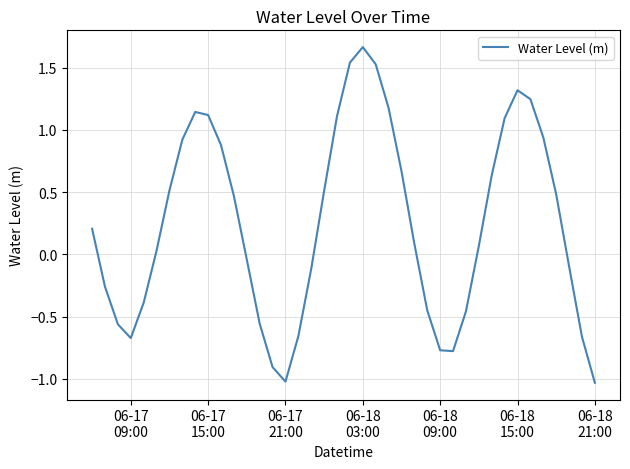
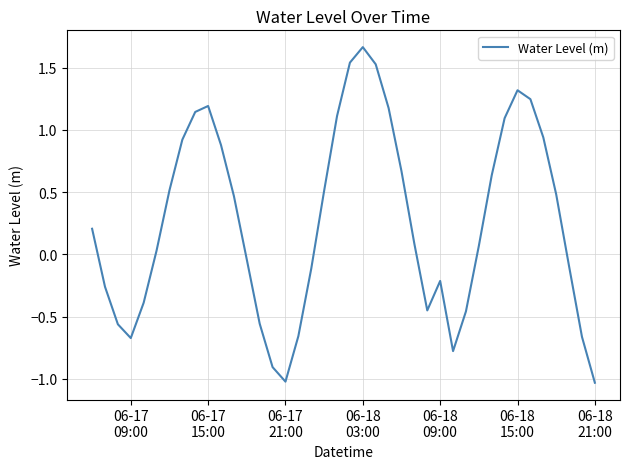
  {
    "06-17 09:00": -0.67,
-   "06-17 15:00": 1.12,
+   "06-17 15:00": 1.19,
    "06-17 21:00": -1.02,
    "06-18 03:00": 1.66,
-   "06-18 09:00": -0.77,
+   "06-18 09:00": -0.21,
    "06-18 15:00": 1.32,
    "06-18 21:00": -1.03
  }
